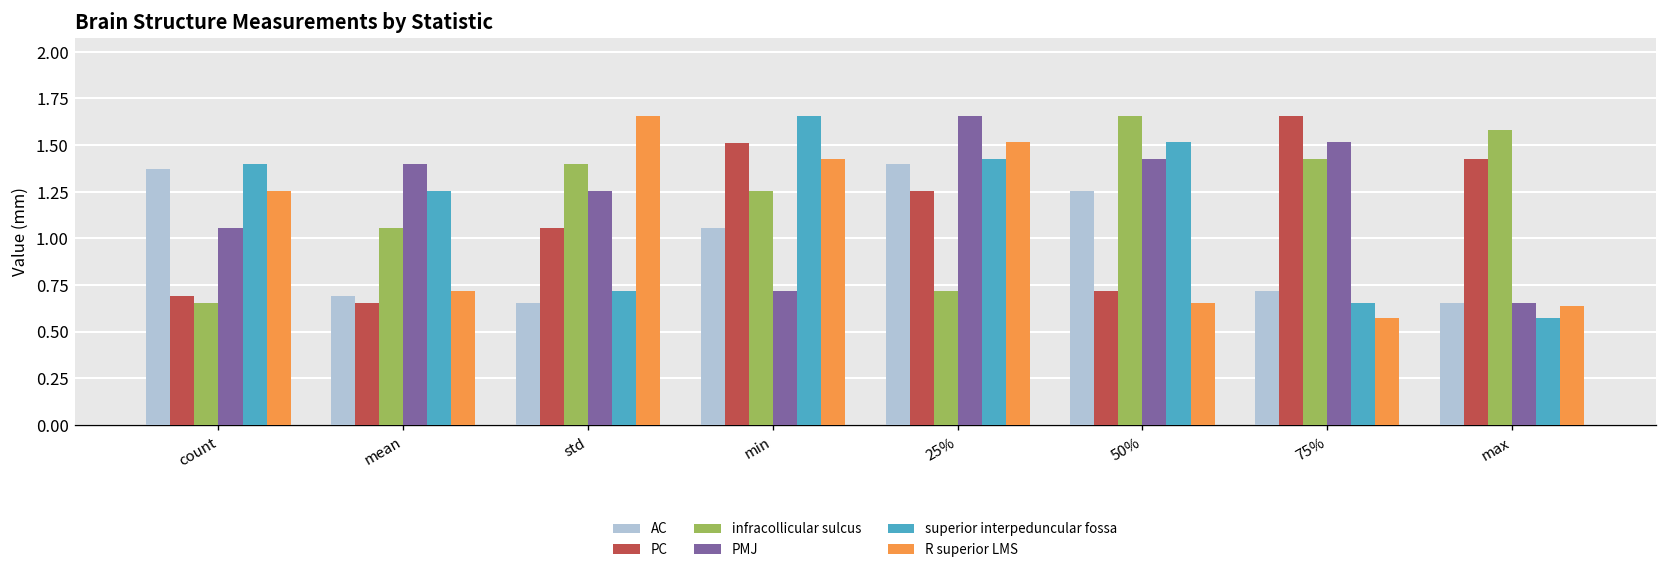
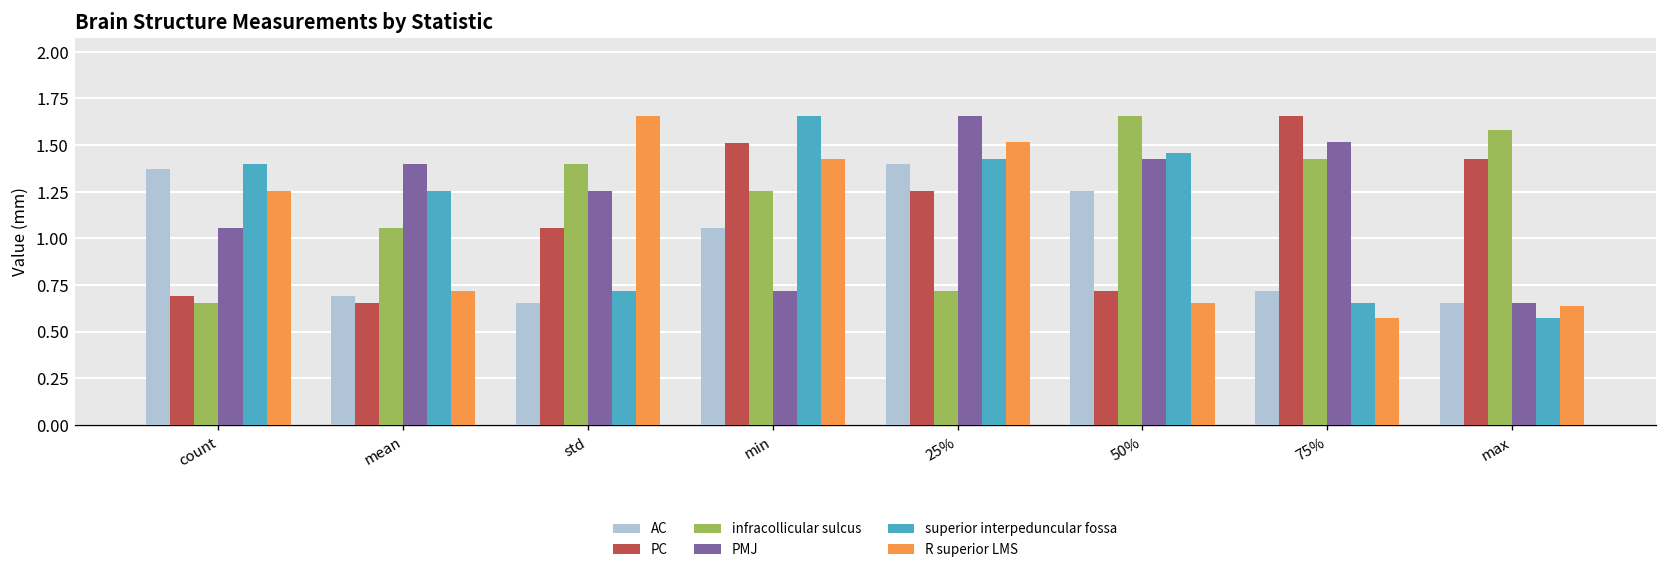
  {
    "AC": {
      "count": 1.37,
      "mean": 0.69,
      "std": 0.65,
      "min": 1.05,
      "25%": 1.40,
      "50%": 1.26,
      "75%": 0.72,
      "max": 0.65
    },
    "PC": {
      "count": 0.69,
      "mean": 0.65,
      "std": 1.05,
      "min": 1.51,
      "25%": 1.26,
      "50%": 0.72,
      "75%": 1.66,
      "max": 1.42
    },
    "infracollicular sulcus": {
      "count": 0.65,
      "mean": 1.05,
      "std": 1.40,
      "min": 1.26,
      "25%": 0.72,
      "50%": 1.66,
      "75%": 1.42,
      "max": 1.58
    },
    "PMJ": {
      "count": 1.05,
      "mean": 1.40,
      "std": 1.26,
      "min": 0.72,
      "25%": 1.66,
      "50%": 1.42,
      "75%": 1.52,
      "max": 0.65
    },
    "superior interpeduncular fossa": {
      "count": 1.40,
      "mean": 1.26,
      "std": 0.72,
      "min": 1.66,
      "25%": 1.42,
-     "50%": 1.52,
+     "50%": 1.46,
      "75%": 0.65,
      "max": 0.57
    },
    "R superior LMS": {
      "count": 1.26,
      "mean": 0.72,
      "std": 1.66,
      "min": 1.42,
      "25%": 1.52,
      "50%": 0.65,
      "75%": 0.57,
      "max": 0.64
    }
  }
